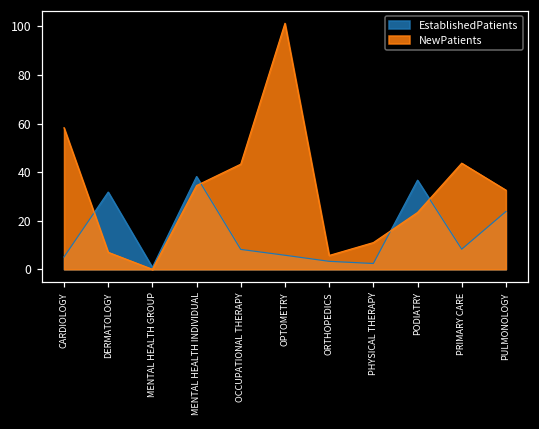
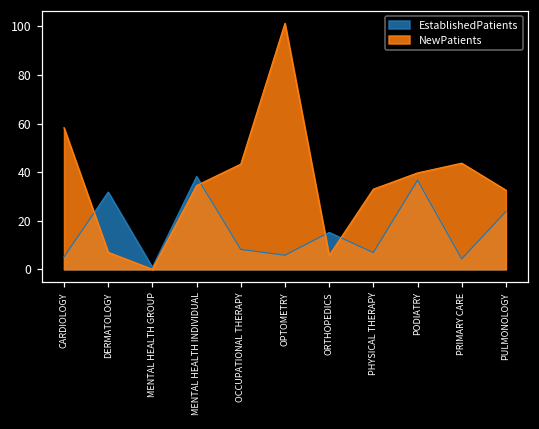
  {
    "EstablishedPatients": {
      "CARDIOLOGY": 5,
      "DERMATOLOGY": 32,
      "MENTAL HEALTH INDIVIDUAL": 38,
      "OCCUPATIONAL THERAPY": 8,
      "OPTOMETRY": 6,
-     "ORTHOPEDICS": 3,
-     "PHYSICAL THERAPY": 2,
+     "ORTHOPEDICS": 15,
+     "PHYSICAL THERAPY": 7,
      "PODIATRY": 37,
-     "PRIMARY CARE": 8,
+     "PRIMARY CARE": 4,
      "PULMONOLOGY": 24
    },
    "NewPatients": {
      "CARDIOLOGY": 58,
      "DERMATOLOGY": 7,
      "MENTAL HEALTH INDIVIDUAL": 35,
      "OCCUPATIONAL THERAPY": 43,
      "OPTOMETRY": 101,
      "ORTHOPEDICS": 6,
-     "PHYSICAL THERAPY": 11,
-     "PODIATRY": 23,
+     "PHYSICAL THERAPY": 33,
+     "PODIATRY": 40,
      "PRIMARY CARE": 44,
      "PULMONOLOGY": 33
    }
  }
